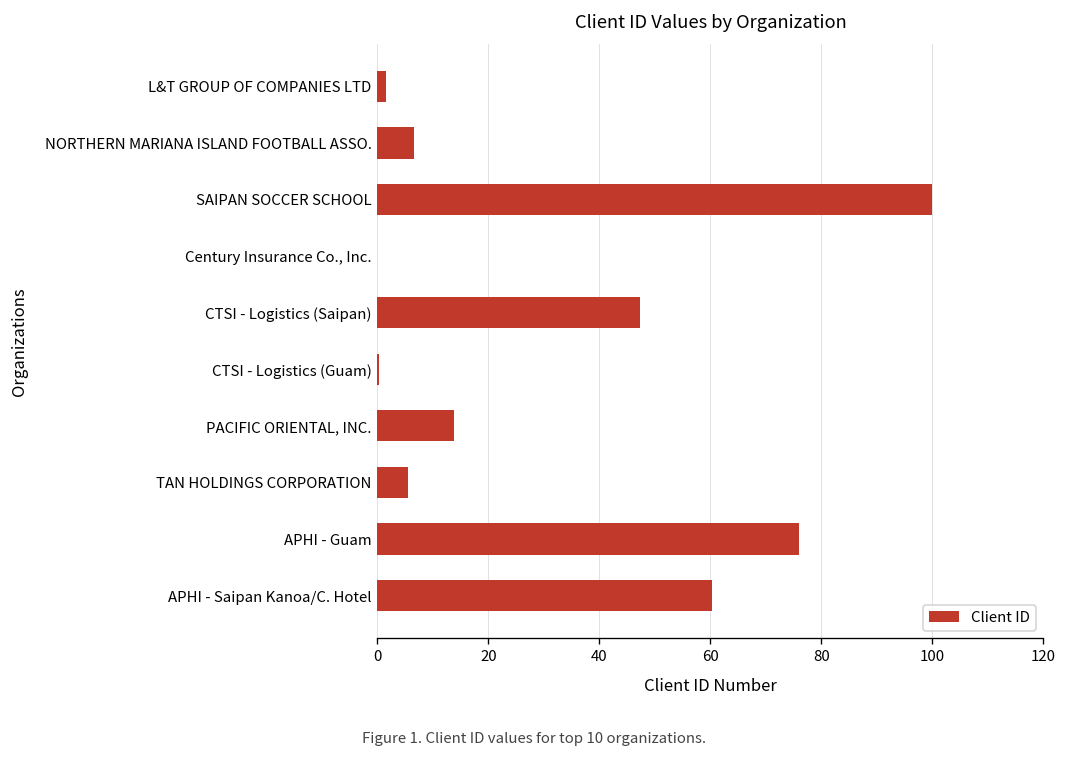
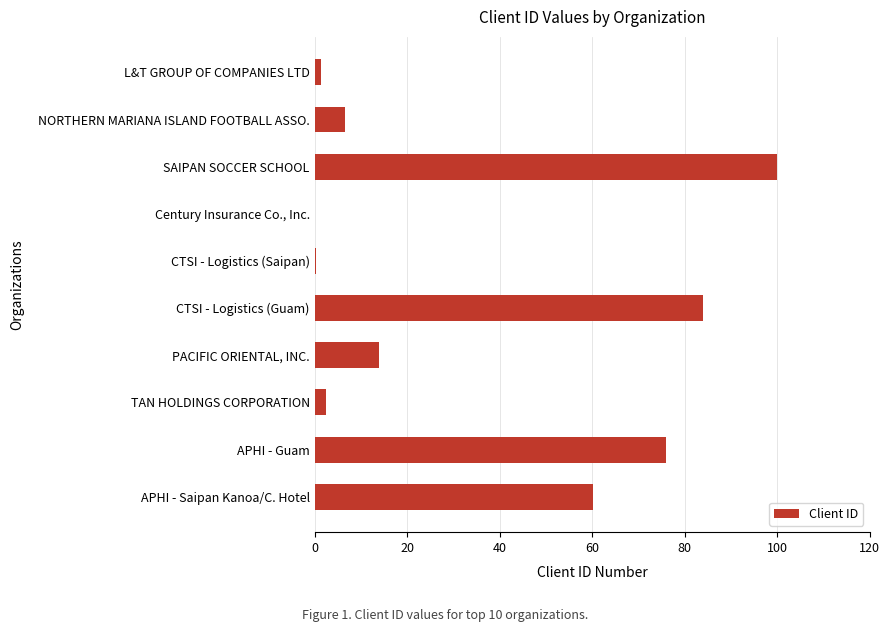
  {
    "L&T GROUP OF COMPANIES LTD": 2,
    "NORTHERN MARIANA ISLAND FOOTBALL ASSO.": 7,
    "SAIPAN SOCCER SCHOOL": 100,
    "Century Insurance Co., Inc.": 0,
-   "CTSI - Logistics (Saipan)": 47,
-   "CTSI - Logistics (Guam)": 0,
+   "CTSI - Logistics (Saipan)": 0,
+   "CTSI - Logistics (Guam)": 84,
    "PACIFIC ORIENTAL, INC.": 14,
-   "TAN HOLDINGS CORPORATION": 6,
+   "TAN HOLDINGS CORPORATION": 2,
    "APHI - Guam": 76,
    "APHI - Saipan Kanoa/C. Hotel": 60
  }
